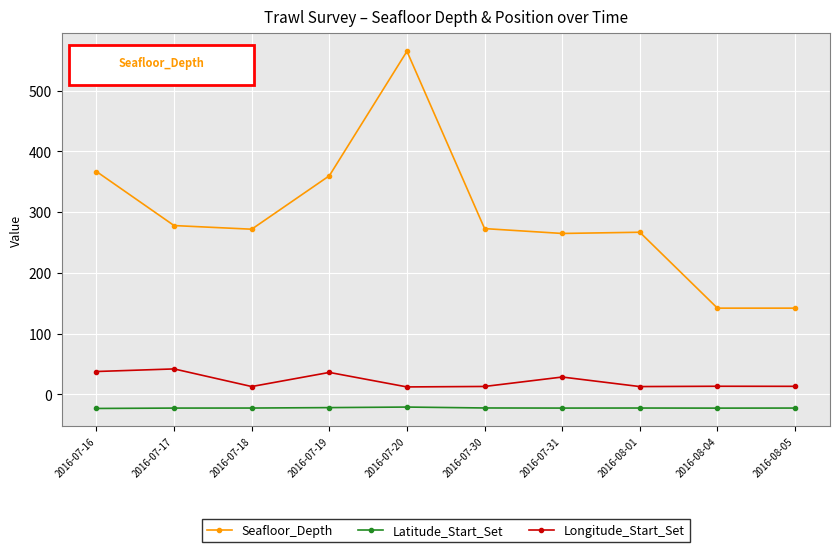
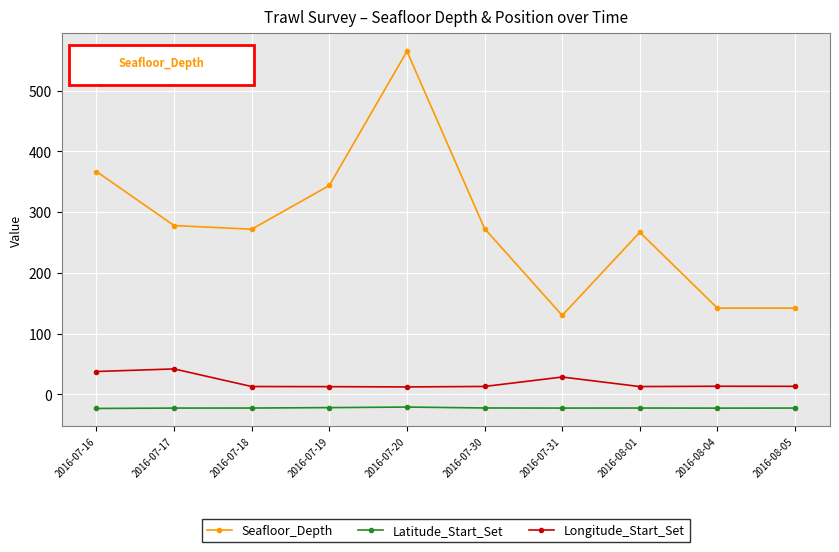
  {
    "Seafloor_Depth": {
      "2016-07-16": 370,
      "2016-07-17": 280,
      "2016-07-18": 270,
-     "2016-07-19": 360,
+     "2016-07-19": 340,
      "2016-07-20": 570,
      "2016-07-30": 270,
-     "2016-07-31": 270,
+     "2016-07-31": 130,
      "2016-08-01": 270,
      "2016-08-04": 140,
      "2016-08-05": 140
    },
    "Latitude_Start_Set": {
      "2016-07-16": -20,
      "2016-07-17": -20,
      "2016-07-18": -20,
      "2016-07-19": -20,
      "2016-07-20": -20,
      "2016-07-30": -20,
      "2016-07-31": -20,
      "2016-08-01": -20,
      "2016-08-04": -20,
      "2016-08-05": -20
    },
    "Longitude_Start_Set": {
      "2016-07-16": 40,
      "2016-07-17": 40,
      "2016-07-18": 10,
-     "2016-07-19": 40,
+     "2016-07-19": 10,
      "2016-07-20": 10,
      "2016-07-30": 10,
      "2016-07-31": 30,
      "2016-08-01": 10,
      "2016-08-04": 10,
      "2016-08-05": 10
    }
  }
